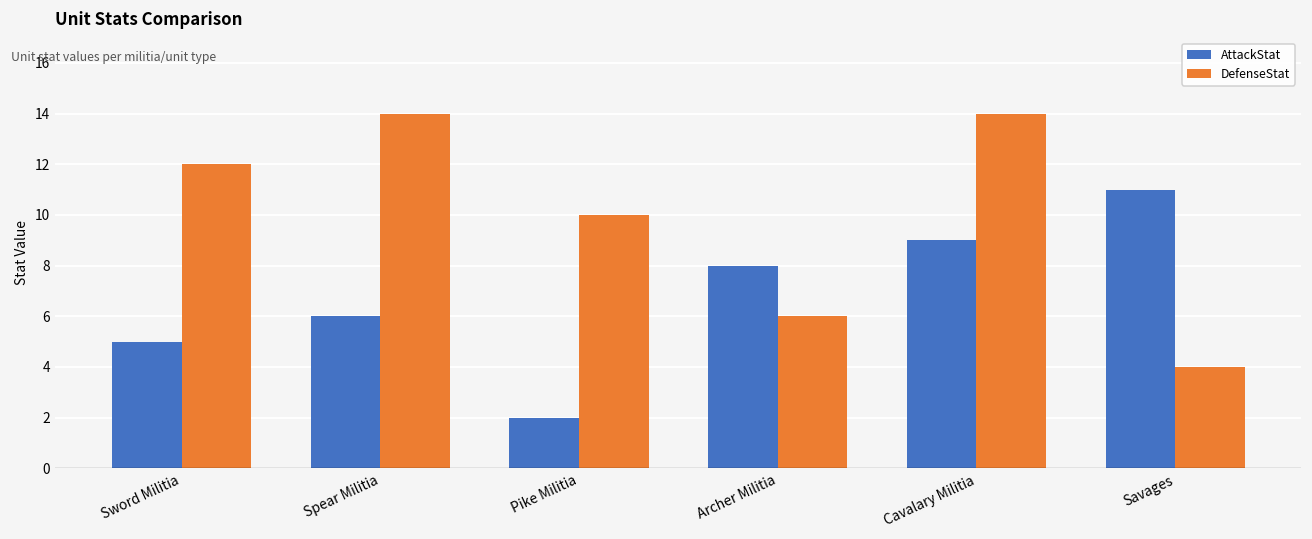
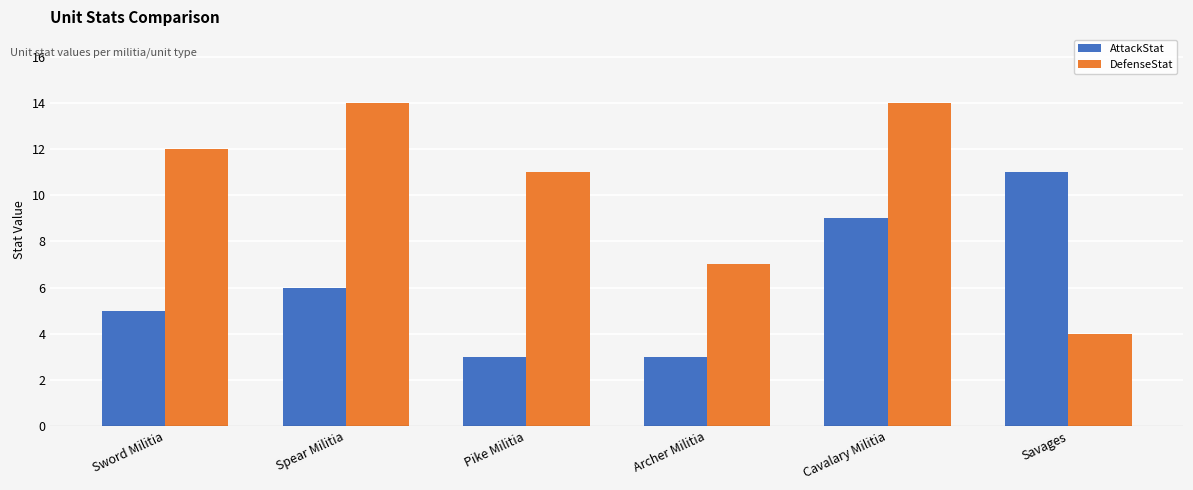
  {
    "AttackStat": {
      "Sword Militia": 5,
      "Spear Militia": 6,
-     "Pike Militia": 2,
-     "Archer Militia": 8,
+     "Pike Militia": 3,
+     "Archer Militia": 3,
      "Cavalary Militia": 9,
      "Savages": 11
    },
    "DefenseStat": {
      "Sword Militia": 12,
      "Spear Militia": 14,
-     "Pike Militia": 10,
-     "Archer Militia": 6,
+     "Pike Militia": 11,
+     "Archer Militia": 7,
      "Cavalary Militia": 14,
      "Savages": 4
    }
  }
